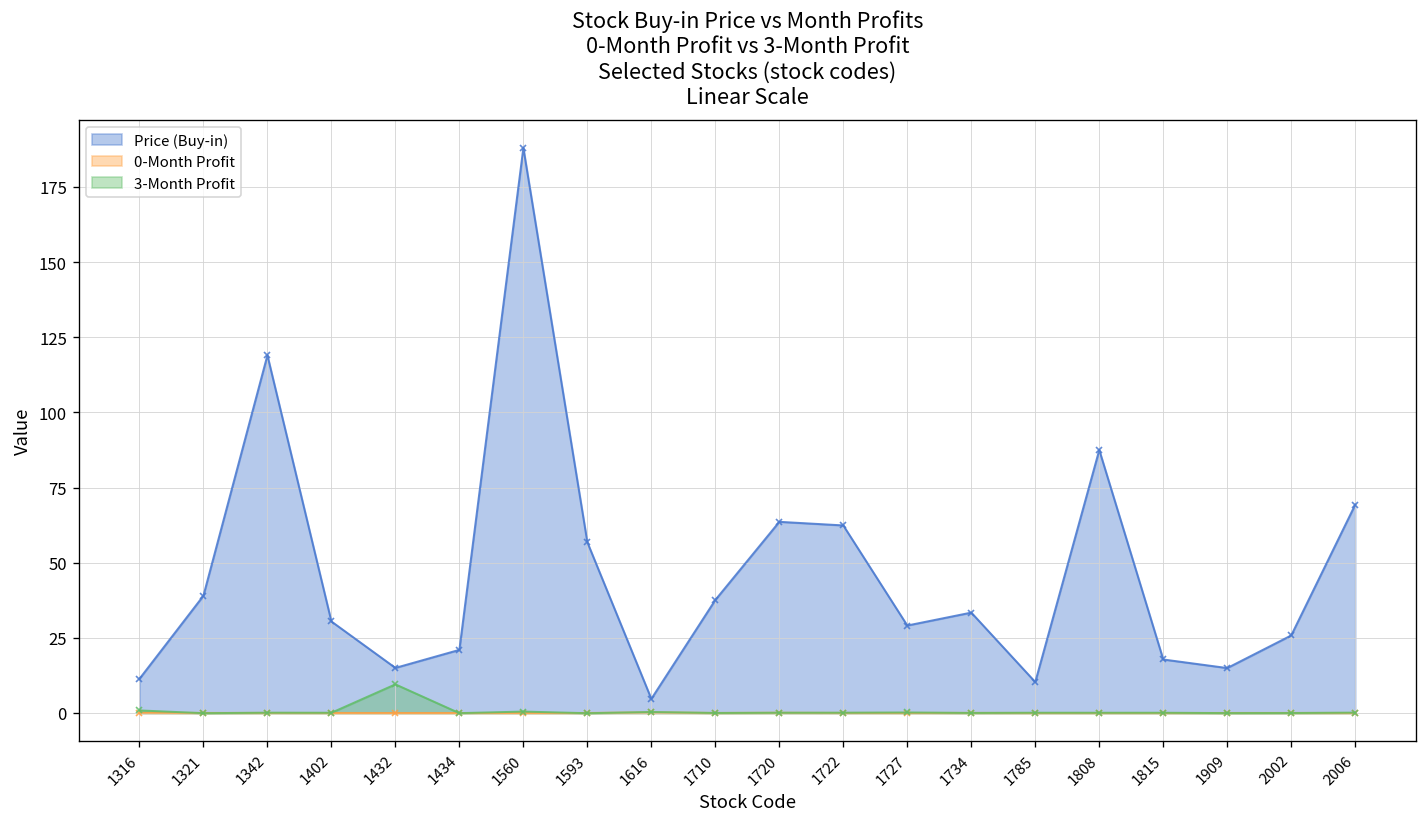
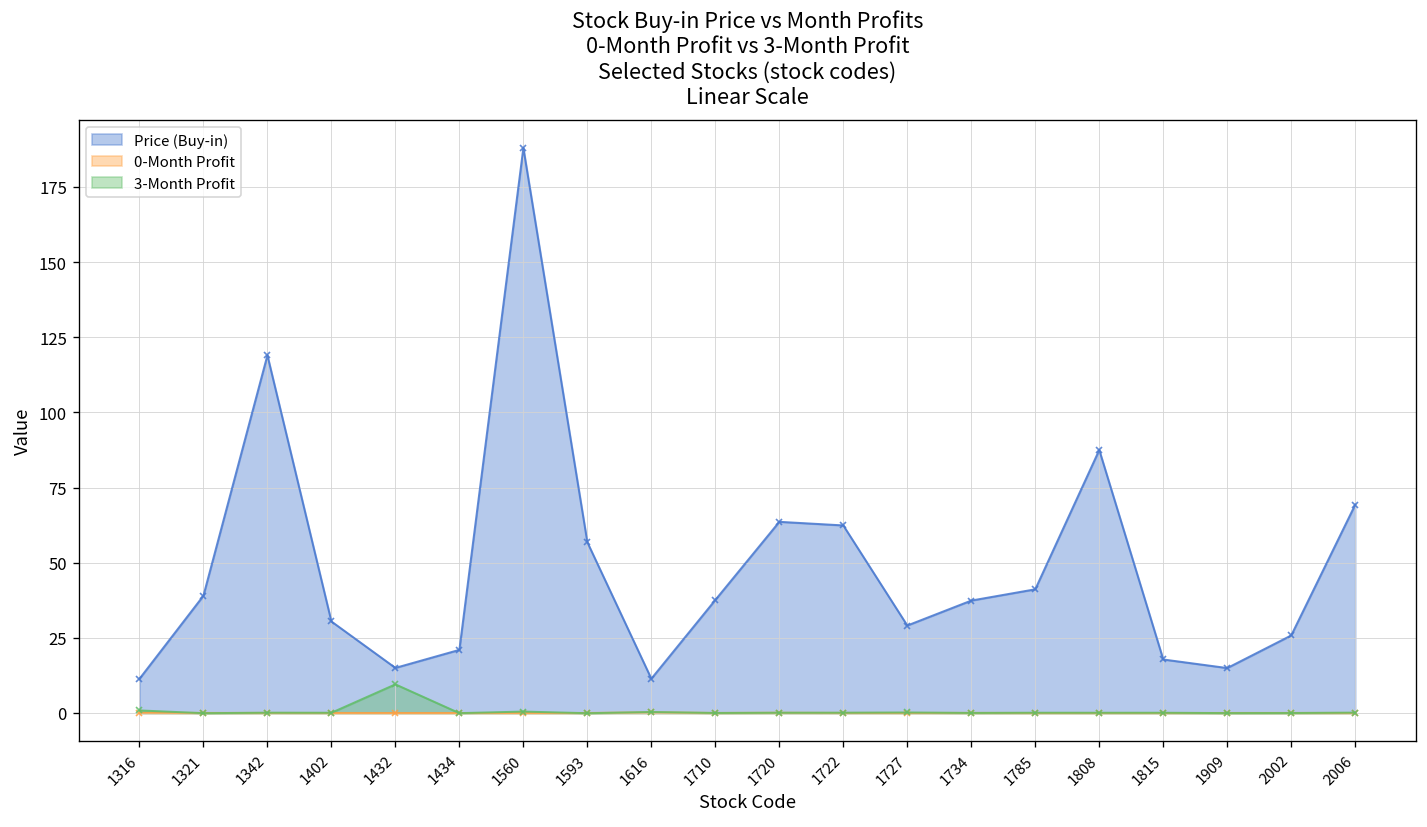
  {
    "Price (Buy-in)": {
      "1316": 11,
      "1321": 39,
      "1342": 119,
      "1402": 30,
      "1432": 15,
      "1434": 21,
      "1560": 188,
      "1593": 57,
-     "1616": 5,
+     "1616": 11,
      "1710": 38,
      "1720": 64,
      "1722": 62,
      "1727": 29,
-     "1734": 33,
-     "1785": 10,
+     "1734": 37,
+     "1785": 41,
      "1808": 88,
      "1815": 18,
      "1909": 15,
      "2002": 26,
      "2006": 69
    },
    "0-Month Profit": {
      "1432": 0
    },
    "3-Month Profit": {
      "1432": 10
    }
  }
